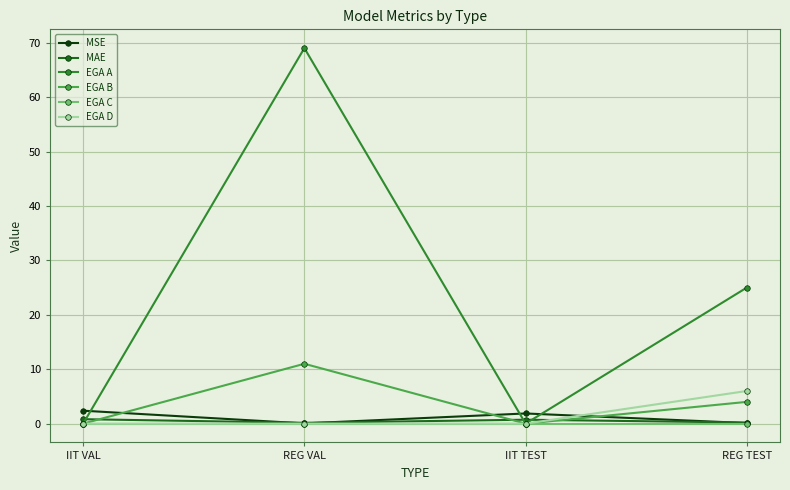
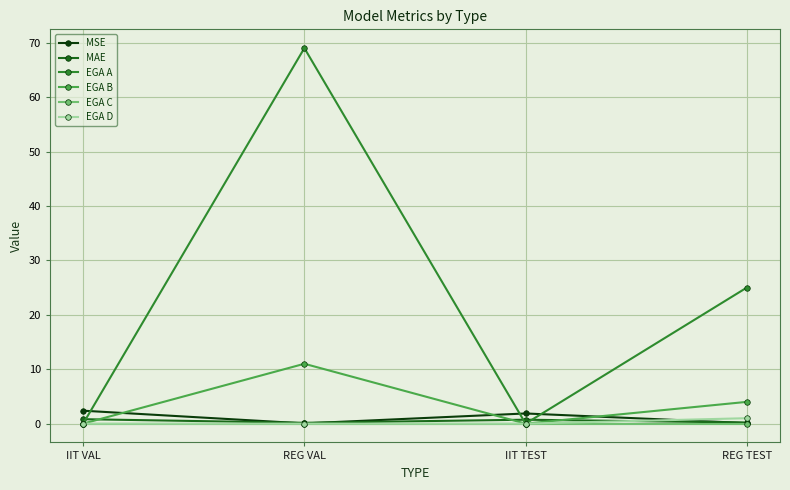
  {
    "EGA D": {
-     "REG TEST": 6
+     "REG TEST": 1
    }
  }
